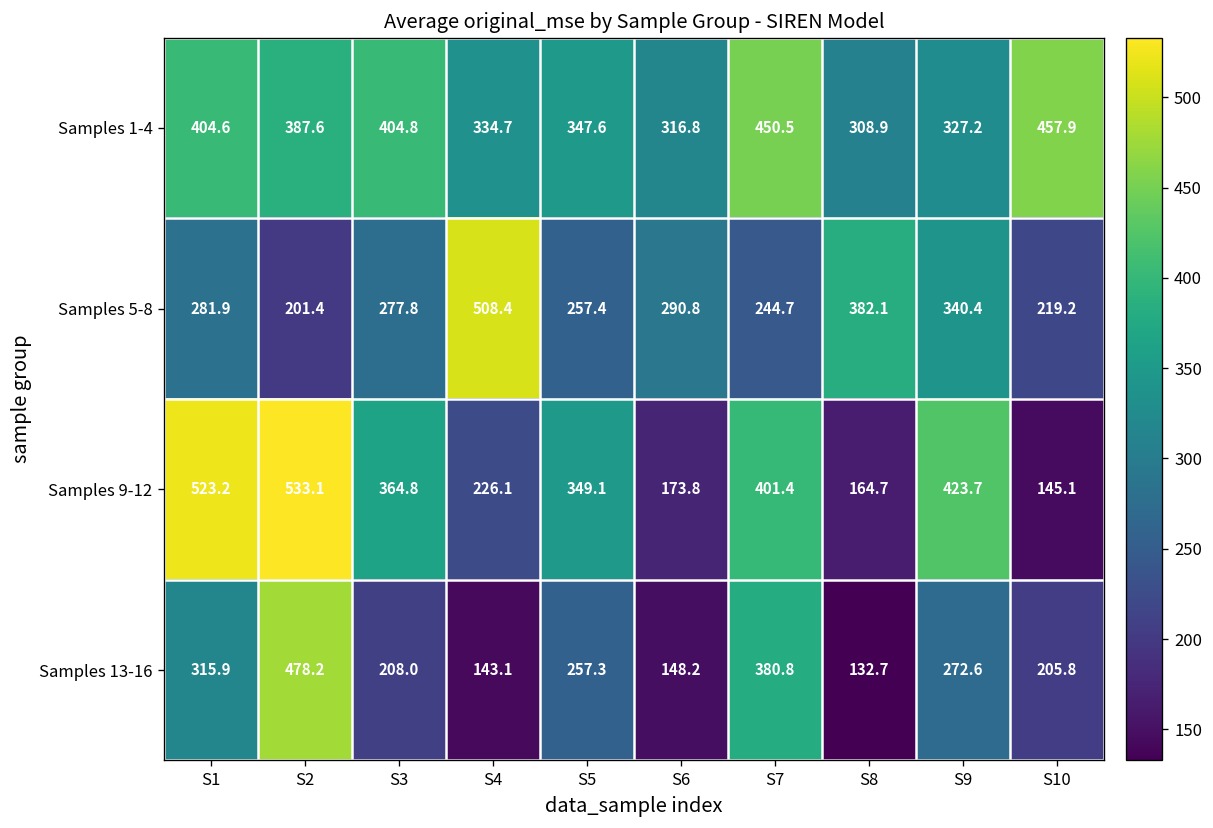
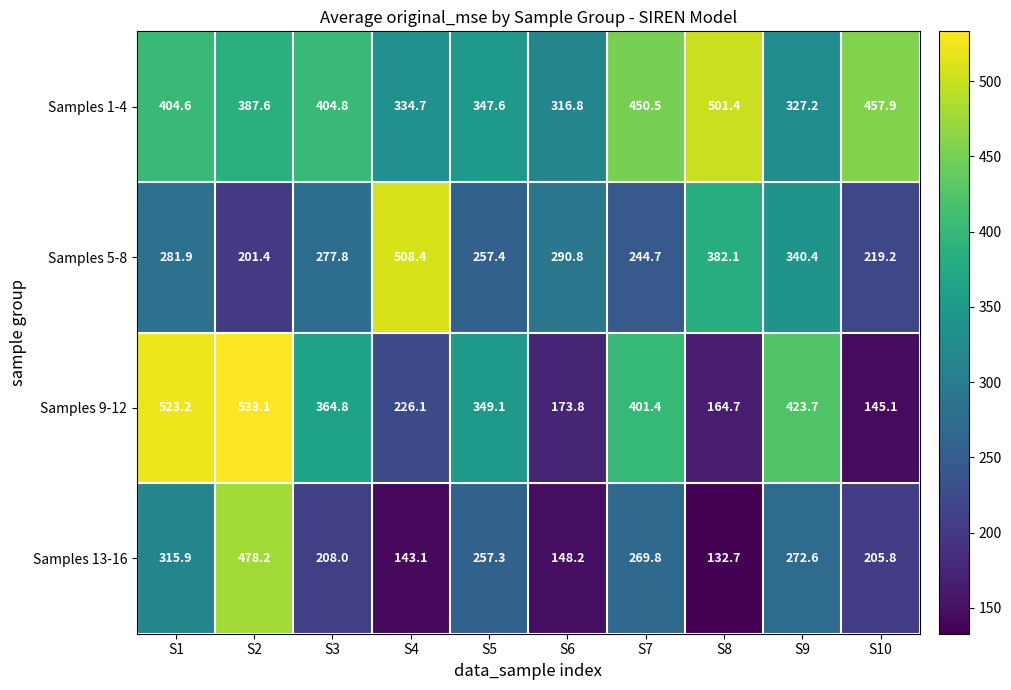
  {
    "Samples 1-4": {
      "S1": 404.6,
      "S2": 387.6,
      "S3": 404.8,
      "S4": 334.7,
      "S5": 347.6,
      "S6": 316.8,
      "S7": 450.5,
-     "S8": 308.9,
+     "S8": 501.4,
      "S9": 327.2,
      "S10": 457.9
    },
    "Samples 5-8": {
      "S1": 281.9,
      "S2": 201.4,
      "S3": 277.8,
      "S4": 508.4,
      "S5": 257.4,
      "S6": 290.8,
      "S7": 244.7,
      "S8": 382.1,
      "S9": 340.4,
      "S10": 219.2
    },
    "Samples 9-12": {
      "S1": 523.2,
      "S2": 533.1,
      "S3": 364.8,
      "S4": 226.1,
      "S5": 349.1,
      "S6": 173.8,
      "S7": 401.4,
      "S8": 164.7,
      "S9": 423.7,
      "S10": 145.1
    },
    "Samples 13-16": {
      "S1": 315.9,
      "S2": 478.2,
      "S3": 208.0,
      "S4": 143.1,
      "S5": 257.3,
      "S6": 148.2,
-     "S7": 380.8,
+     "S7": 269.8,
      "S8": 132.7,
      "S9": 272.6,
      "S10": 205.8
    }
  }
